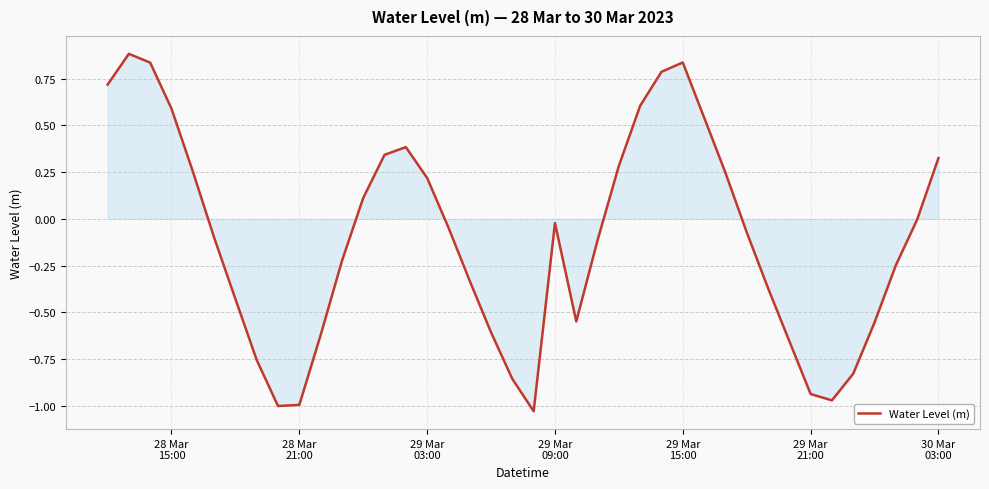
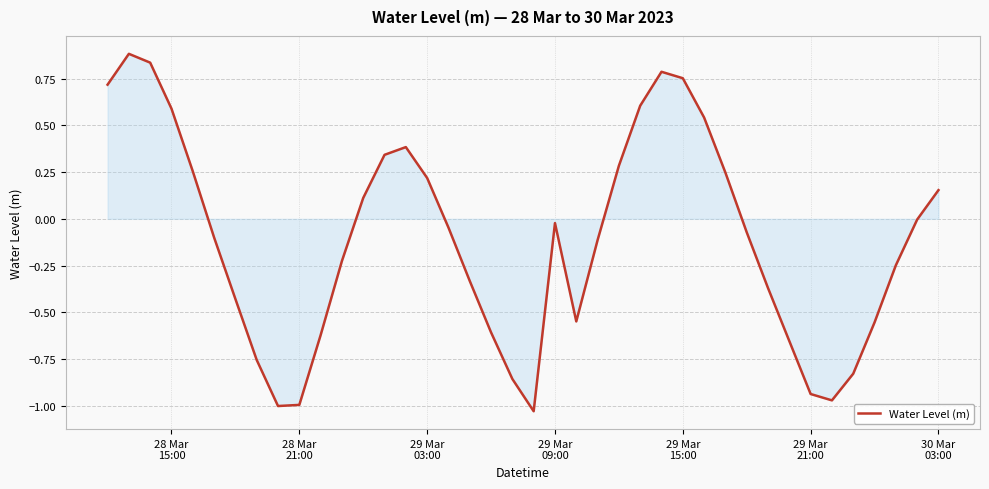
  {
    "Water Level (m)": {
      "28 Mar 21:00": -0.99,
      "29 Mar 09:00": -0.02,
-     "29 Mar 15:00": 0.84,
+     "29 Mar 15:00": 0.75,
      "29 Mar 21:00": -0.94,
-     "30 Mar 03:00": 0.33
+     "30 Mar 03:00": 0.15
    }
  }
